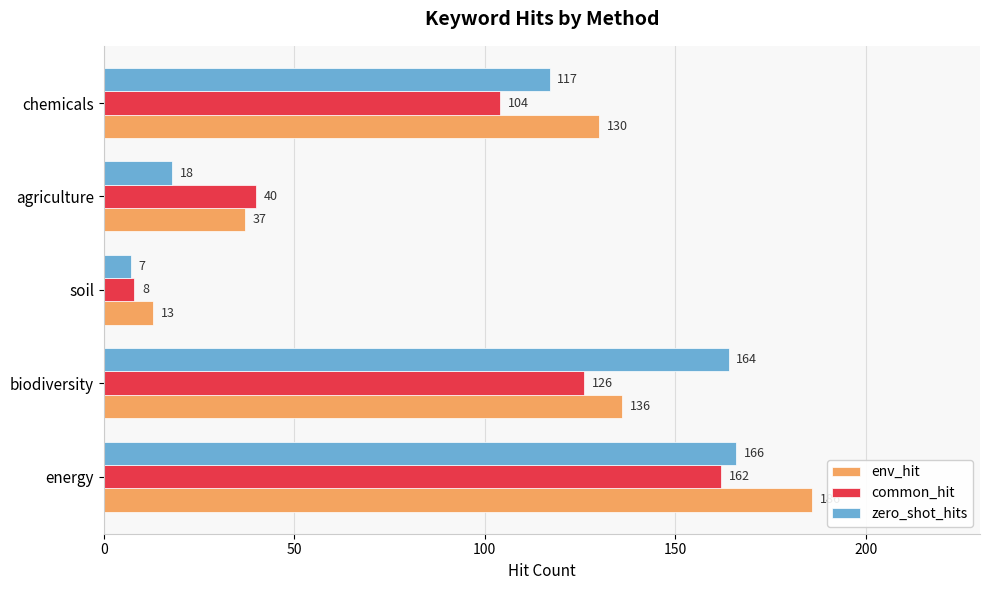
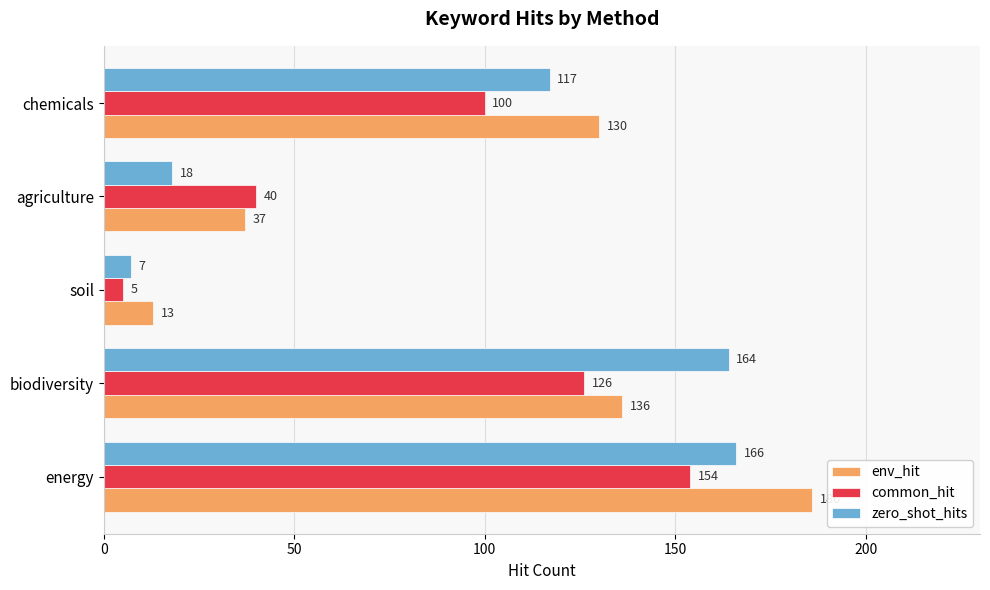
  {
    "env_hit": {
      "chemicals": 130,
      "agriculture": 37,
      "soil": 13,
      "biodiversity": 136
    },
    "common_hit": {
-     "chemicals": 104,
+     "chemicals": 100,
      "agriculture": 40,
-     "soil": 8,
+     "soil": 5,
      "biodiversity": 126,
-     "energy": 162
+     "energy": 154
    },
    "zero_shot_hits": {
      "chemicals": 117,
      "agriculture": 18,
      "soil": 7,
      "biodiversity": 164,
      "energy": 166
    }
  }
